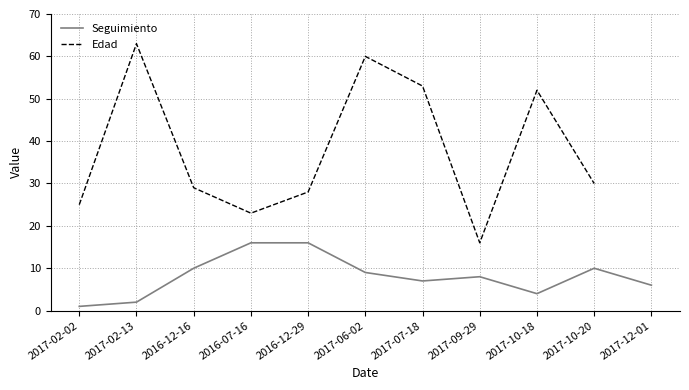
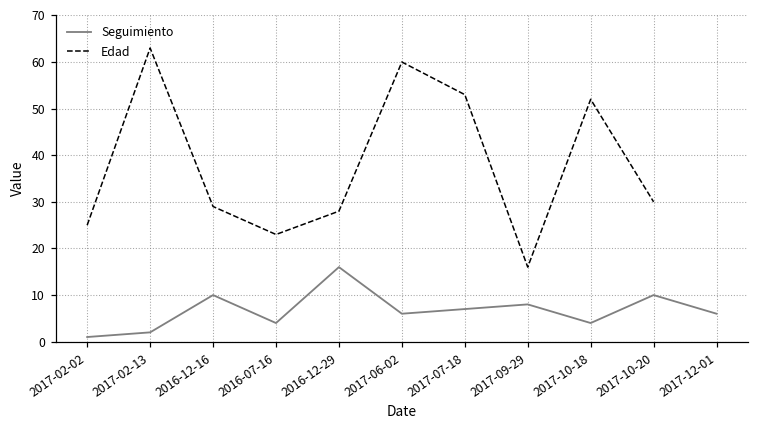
  {
    "Seguimiento": {
      "2017-02-02": 1,
      "2017-02-13": 2,
      "2016-12-16": 10,
-     "2016-07-16": 16,
+     "2016-07-16": 4,
      "2016-12-29": 16,
-     "2017-06-02": 9,
+     "2017-06-02": 6,
      "2017-07-18": 7,
      "2017-09-29": 8,
      "2017-10-18": 4,
      "2017-10-20": 10,
      "2017-12-01": 6
    },
    "Edad": {
      "2017-02-02": 25,
      "2017-02-13": 63,
      "2016-12-16": 29,
      "2016-07-16": 23,
      "2016-12-29": 28,
      "2017-06-02": 60,
      "2017-07-18": 53,
      "2017-09-29": 16,
      "2017-10-18": 52,
      "2017-10-20": 30
    }
  }
